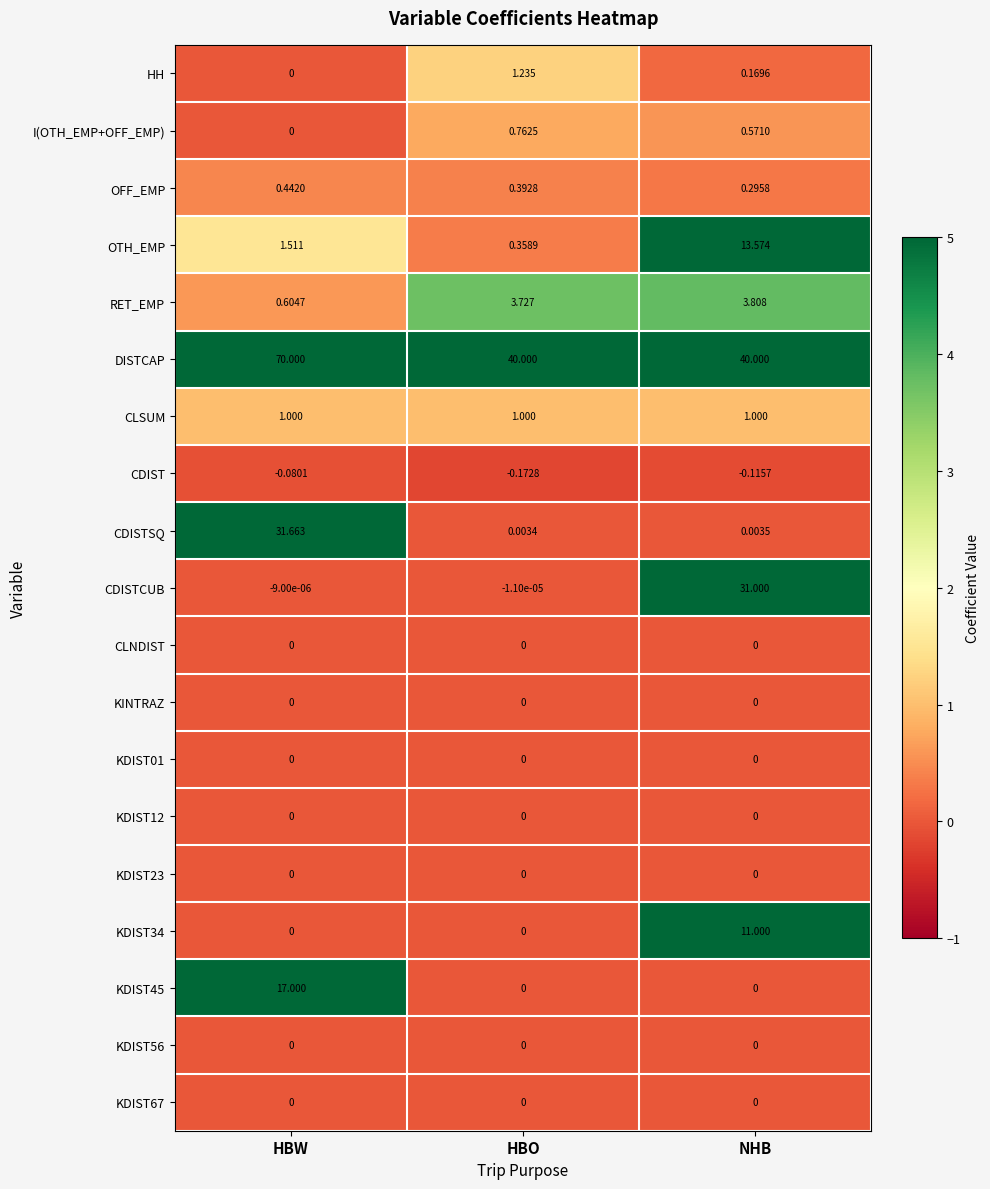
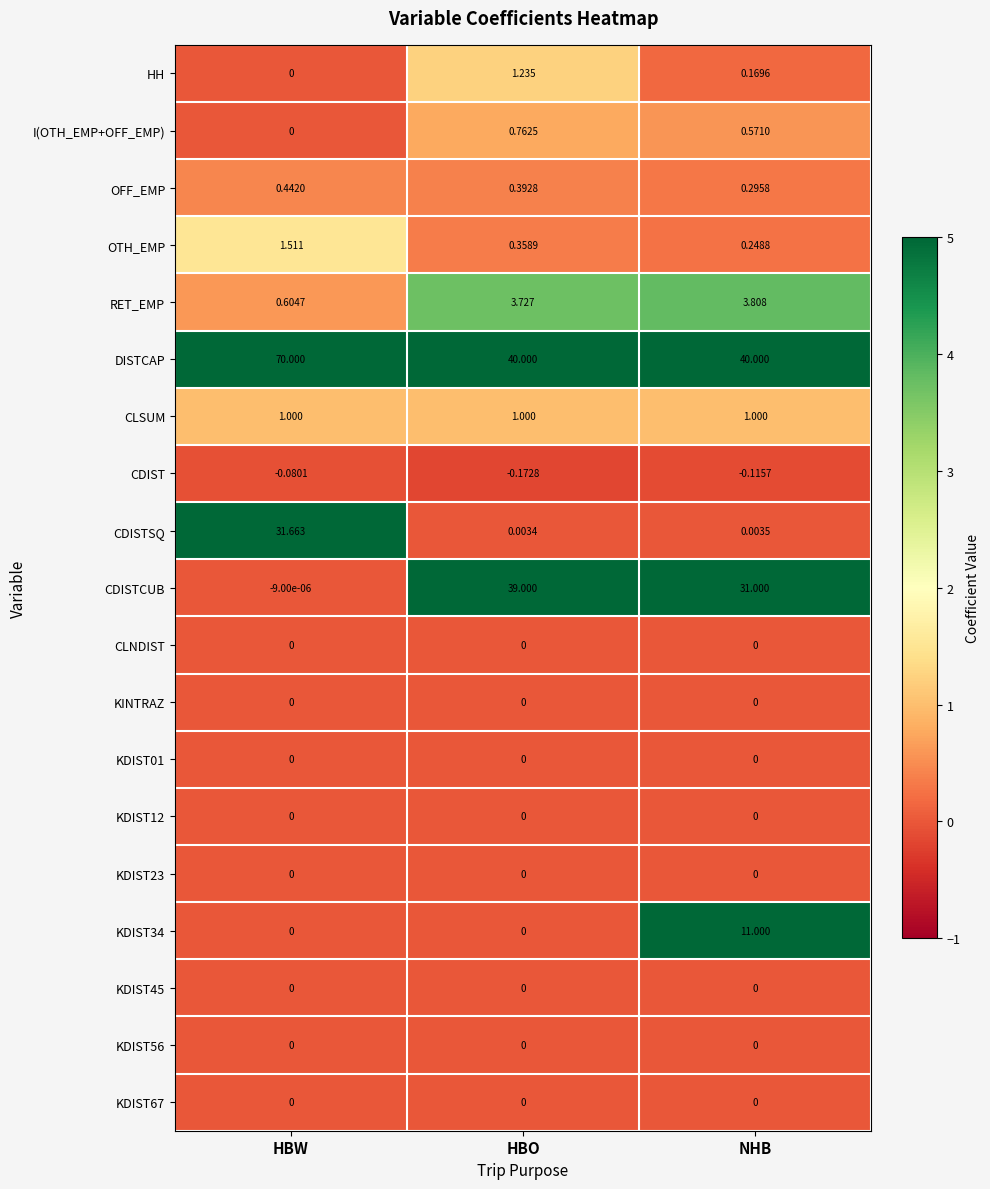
  {
    "HH": {
      "HBW": "0",
      "HBO": "1.235",
      "NHB": "0.1696"
    },
    "I(OTH_EMP+OFF_EMP)": {
      "HBW": "0",
      "HBO": "0.7625",
      "NHB": "0.5710"
    },
    "OFF_EMP": {
      "HBW": "0.4420",
      "HBO": "0.3928",
      "NHB": "0.2958"
    },
    "OTH_EMP": {
      "HBW": "1.511",
      "HBO": "0.3589",
-     "NHB": "13.574"
+     "NHB": "0.2488"
    },
    "RET_EMP": {
      "HBW": "0.6047",
      "HBO": "3.727",
      "NHB": "3.808"
    },
    "DISTCAP": {
      "HBW": "70.000",
      "HBO": "40.000",
      "NHB": "40.000"
    },
    "CLSUM": {
      "HBW": "1.000",
      "HBO": "1.000",
      "NHB": "1.000"
    },
    "CDIST": {
      "HBW": "-0.0801",
      "HBO": "-0.1728",
      "NHB": "-0.1157"
    },
    "CDISTSQ": {
      "HBW": "31.663",
      "HBO": "0.0034",
      "NHB": "0.0035"
    },
    "CDISTCUB": {
      "HBW": "-9.00e-06",
-     "HBO": "-1.10e-05",
+     "HBO": "39.000",
      "NHB": "31.000"
    },
    "CLNDIST": {
      "HBW": "0",
      "HBO": "0",
      "NHB": "0"
    },
    "KINTRAZ": {
      "HBW": "0",
      "HBO": "0",
      "NHB": "0"
    },
    "KDIST01": {
      "HBW": "0",
      "HBO": "0",
      "NHB": "0"
    },
    "KDIST12": {
      "HBW": "0",
      "HBO": "0",
      "NHB": "0"
    },
    "KDIST23": {
      "HBW": "0",
      "HBO": "0",
      "NHB": "0"
    },
    "KDIST34": {
      "HBW": "0",
      "HBO": "0",
      "NHB": "11.000"
    },
    "KDIST45": {
-     "HBW": "17.000",
+     "HBW": "0",
      "HBO": "0",
      "NHB": "0"
    },
    "KDIST56": {
      "HBW": "0",
      "HBO": "0",
      "NHB": "0"
    },
    "KDIST67": {
      "HBW": "0",
      "HBO": "0",
      "NHB": "0"
    }
  }
